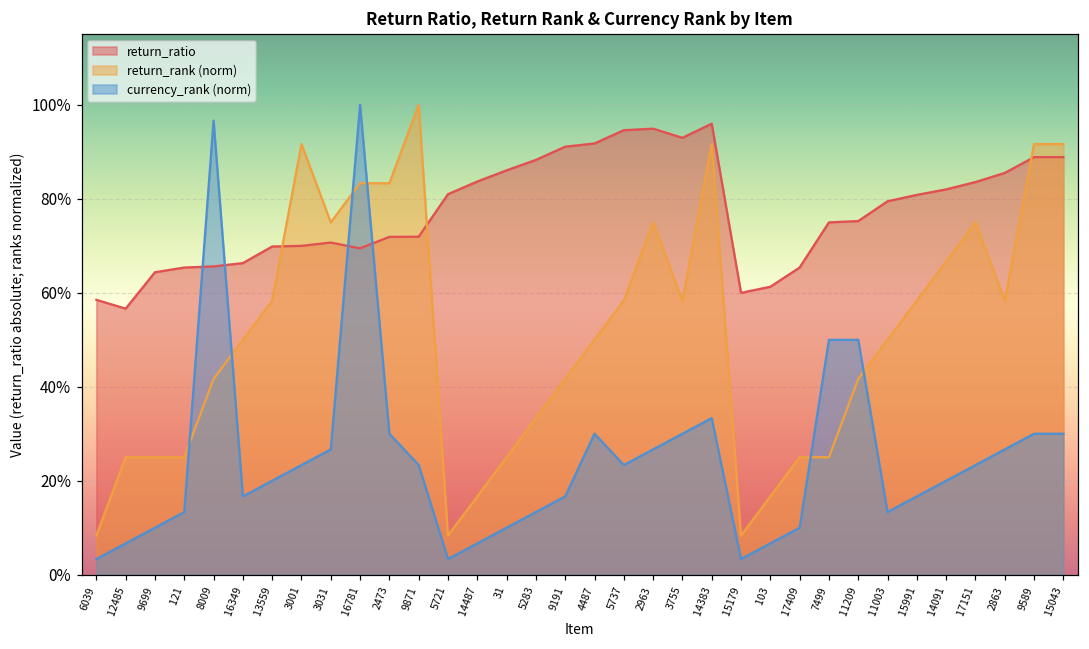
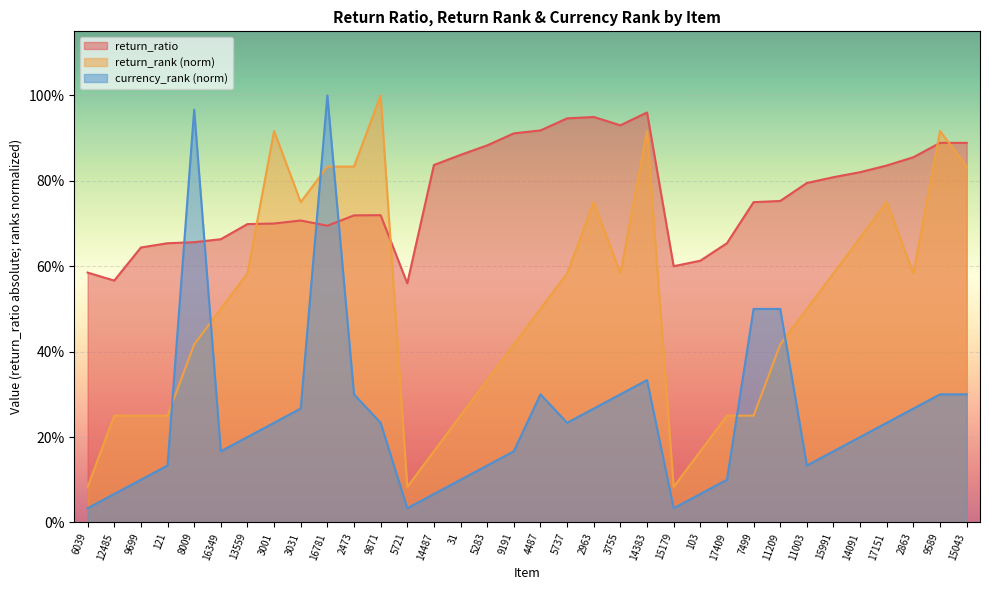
  {
    "return_ratio": {
      "6039": "59%",
      "12485": "57%",
      "9699": "64%",
      "121": "65%",
      "8009": "66%",
      "16349": "66%",
      "13559": "70%",
      "3001": "70%",
      "3031": "71%",
      "16781": "69%",
      "2473": "72%",
      "9871": "72%",
-     "5721": "81%",
+     "5721": "56%",
      "14487": "84%",
      "31": "86%",
      "5283": "88%",
      "9191": "91%",
      "4487": "92%",
      "5737": "95%",
      "2963": "95%",
      "3755": "93%",
      "14383": "96%",
      "15179": "60%",
      "103": "61%",
      "17409": "65%",
      "7499": "75%",
      "11209": "75%",
      "11003": "79%",
      "15991": "81%",
      "14091": "82%",
      "17151": "84%",
      "2863": "86%",
      "9589": "89%",
      "15043": "89%"
    },
    "return_rank (norm)": {
      "6039": "8%",
      "12485": "25%",
      "9699": "25%",
      "121": "25%",
      "8009": "42%",
      "16349": "50%",
      "13559": "58%",
      "3001": "92%",
      "3031": "75%",
      "16781": "83%",
      "2473": "83%",
      "9871": "100%",
      "5721": "8%",
      "14487": "17%",
      "31": "25%",
      "5283": "33%",
      "9191": "42%",
      "4487": "50%",
      "5737": "58%",
      "2963": "75%",
      "3755": "58%",
      "14383": "92%",
      "15179": "8%",
      "103": "17%",
      "17409": "25%",
      "7499": "25%",
      "11209": "42%",
      "11003": "50%",
      "15991": "58%",
      "14091": "67%",
      "17151": "75%",
      "2863": "58%",
      "9589": "92%",
-     "15043": "92%"
+     "15043": "83%"
    },
    "currency_rank (norm)": {
      "6039": "3%",
      "12485": "7%",
      "9699": "10%",
      "121": "13%",
      "8009": "97%",
      "16349": "17%",
      "13559": "20%",
      "3001": "23%",
      "3031": "27%",
      "16781": "100%",
      "2473": "30%",
      "9871": "23%",
      "5721": "3%",
      "14487": "7%",
      "31": "10%",
      "5283": "13%",
      "9191": "17%",
      "4487": "30%",
      "5737": "23%",
      "2963": "27%",
      "3755": "30%",
      "14383": "33%",
      "15179": "3%",
      "103": "7%",
      "17409": "10%",
      "7499": "50%",
      "11209": "50%",
      "11003": "13%",
      "15991": "17%",
      "14091": "20%",
      "17151": "23%",
      "2863": "27%",
      "9589": "30%",
      "15043": "30%"
    }
  }
